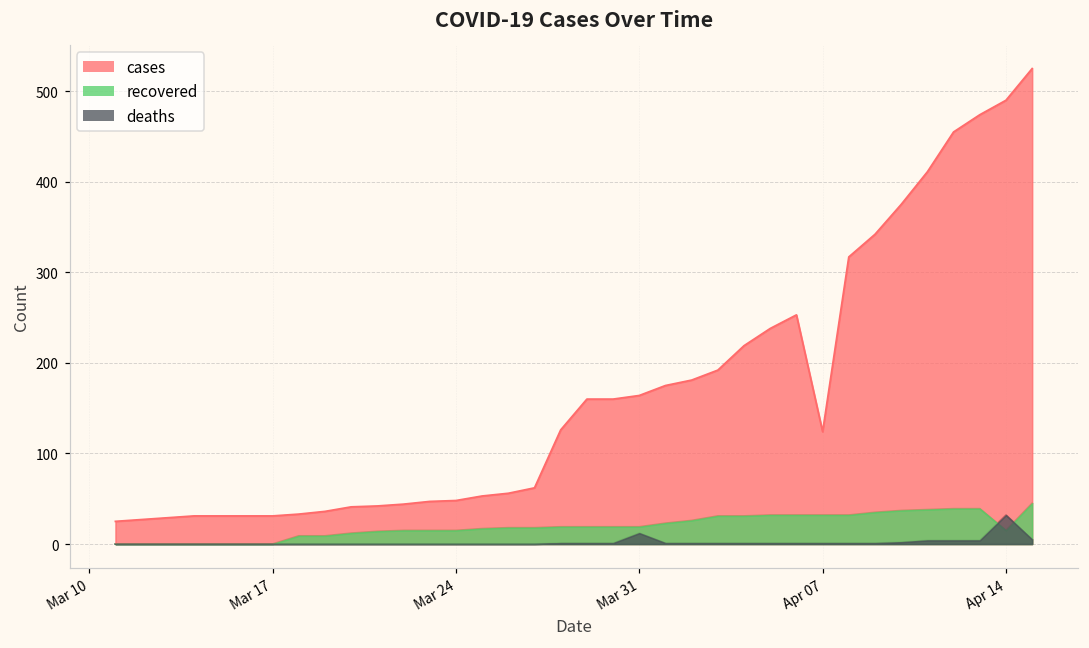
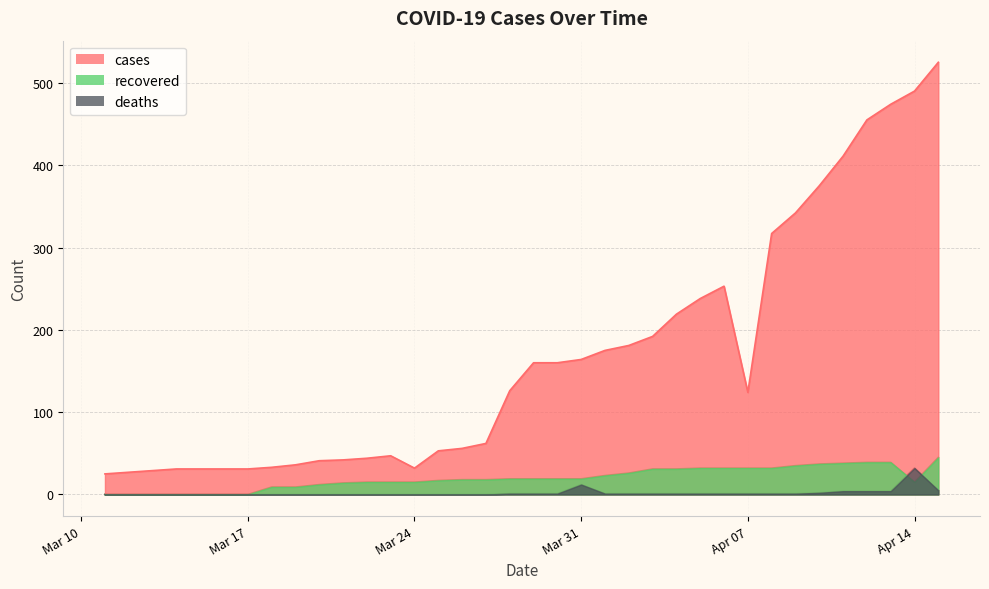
  {
    "cases": {
      "Mar 17": 30,
-     "Mar 24": 50,
+     "Mar 24": 30,
      "Mar 31": 160,
      "Apr 07": 120,
      "Apr 14": 490
    },
    "recovered": {
      "Mar 24": 20,
      "Mar 31": 20,
      "Apr 07": 30,
      "Apr 14": 20
    },
    "deaths": {
      "Mar 24": 0,
      "Mar 31": 10,
      "Apr 07": 0,
      "Apr 14": 30
    }
  }
